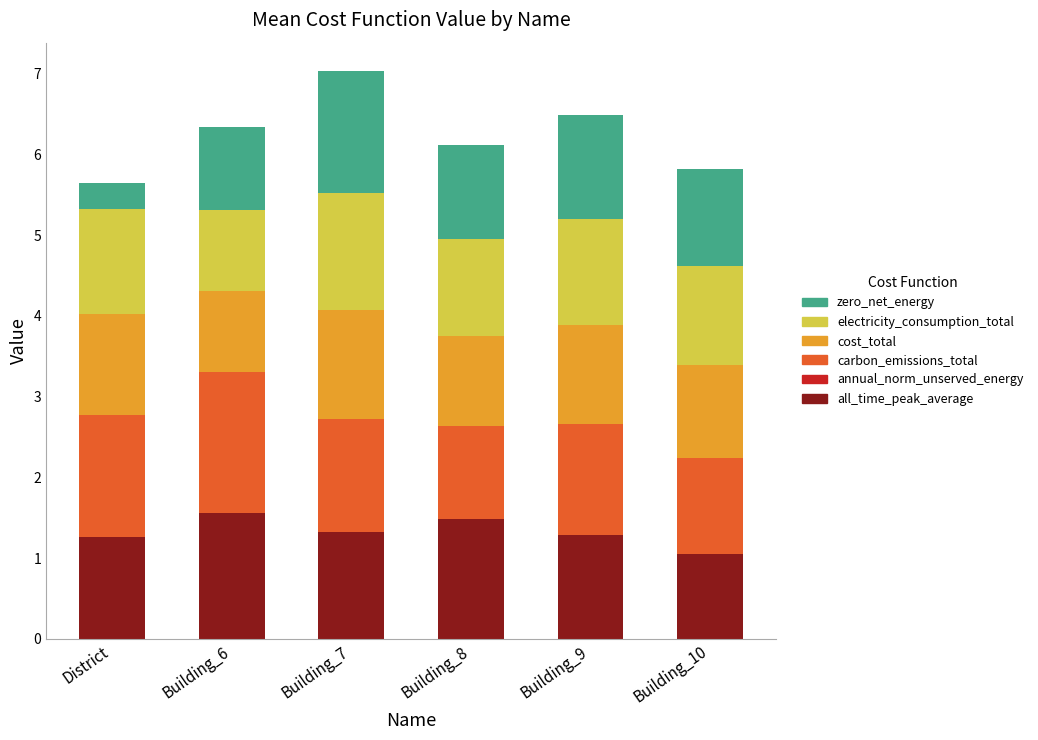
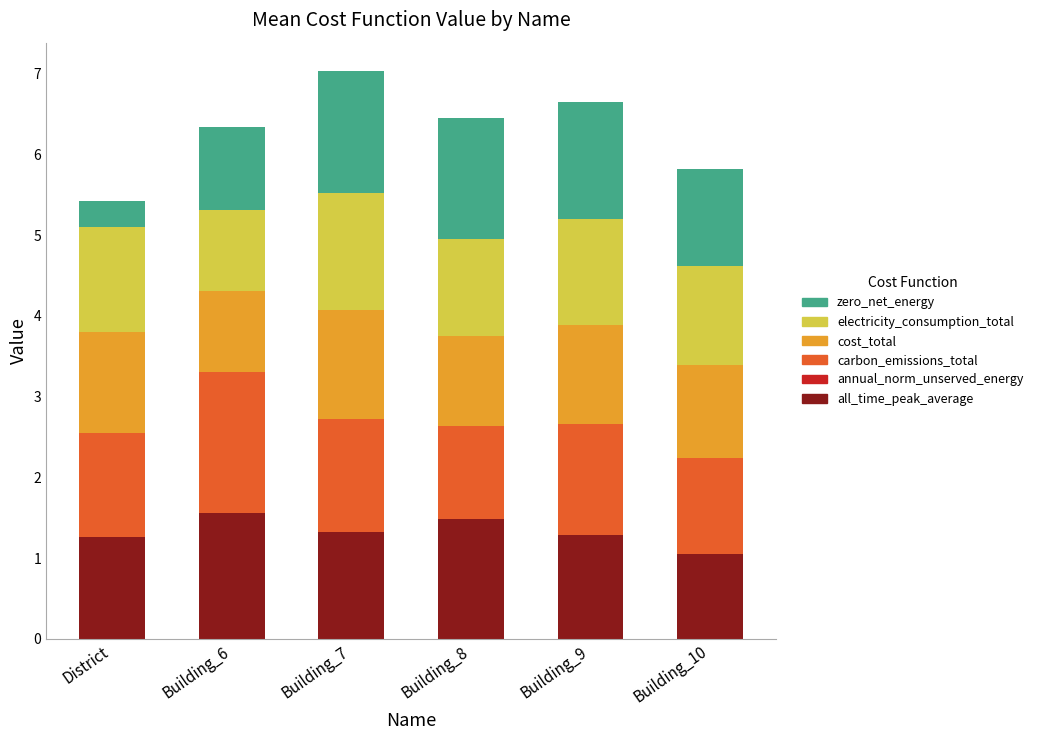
  {
    "annual_norm_unserved_energy": {
      "District": 1.3,
      "Building_6": 1.6,
      "Building_7": 1.3,
      "Building_8": 1.5,
      "Building_9": 1.3,
      "Building_10": 1.1
    },
    "carbon_emissions_total": {
-     "District": 1.5,
+     "District": 1.3,
      "Building_6": 1.7,
      "Building_7": 1.4,
      "Building_8": 1.2,
      "Building_9": 1.4,
      "Building_10": 1.2
    },
    "zero_net_energy": {
      "District": 0.3,
      "Building_6": 1.0,
      "Building_7": 1.5,
-     "Building_8": 1.2,
-     "Building_9": 1.3,
+     "Building_8": 1.5,
+     "Building_9": 1.5,
      "Building_10": 1.2
    }
  }
